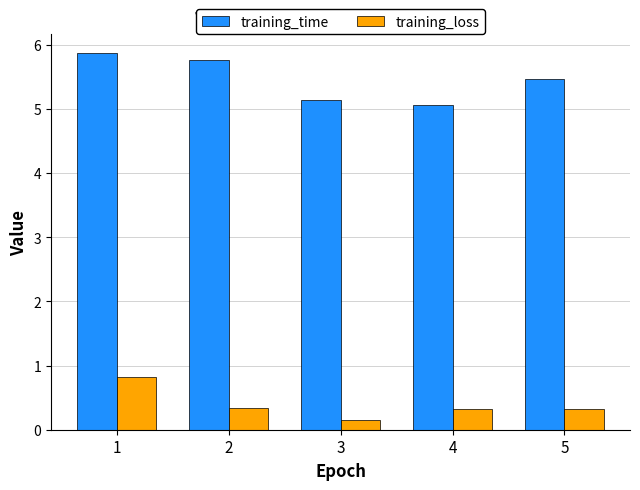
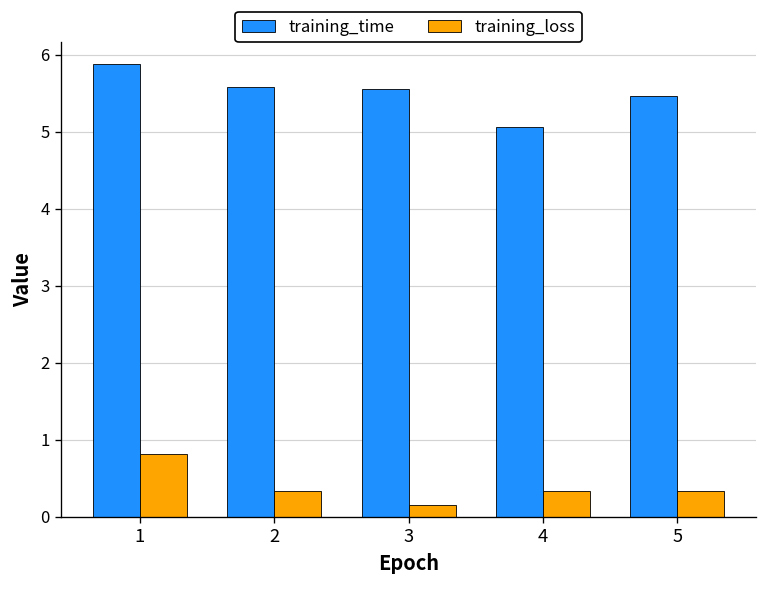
  {
    "training_time": {
      "1": 5.9,
-     "2": 5.8,
-     "3": 5.1,
+     "2": 5.6,
+     "3": 5.6,
      "4": 5.1,
      "5": 5.5
    },
    "training_loss": {
      "1": 0.8,
      "2": 0.3,
      "3": 0.2,
      "4": 0.3,
      "5": 0.3
    }
  }
